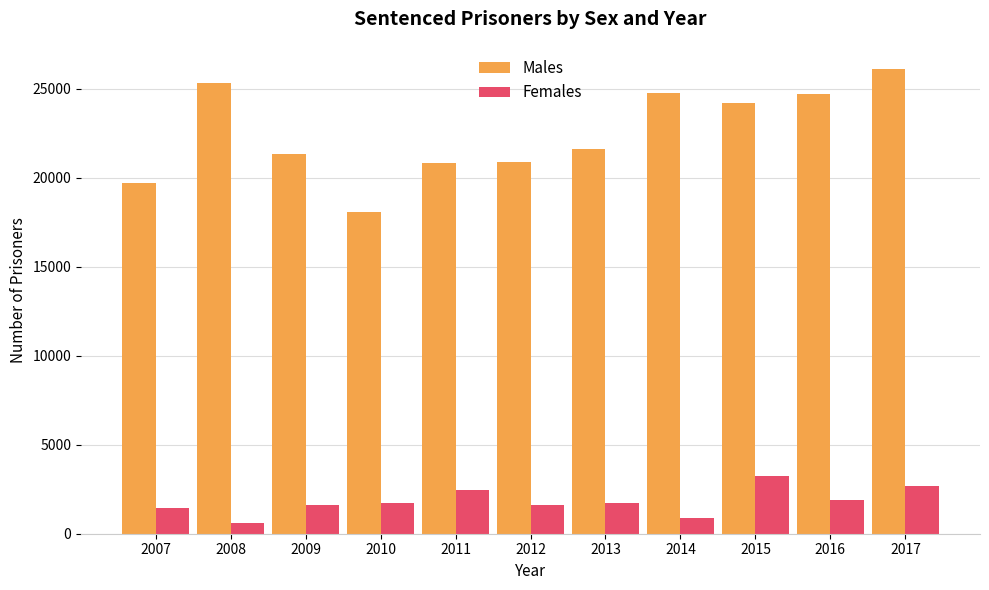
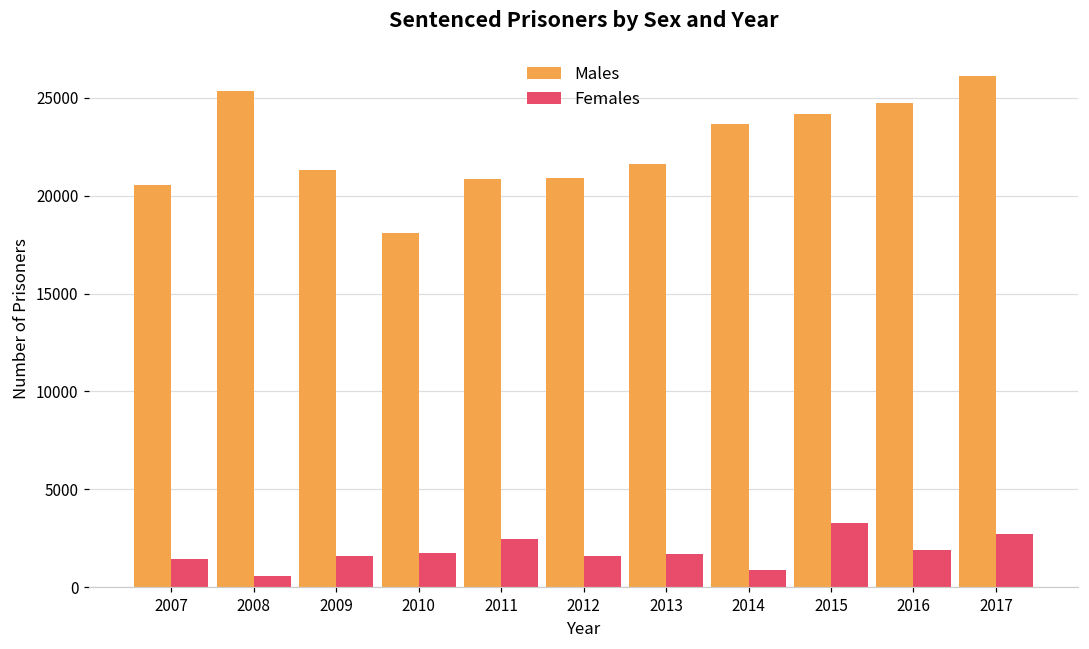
  {
    "Males": {
-     "2007": 19700,
+     "2007": 20600,
      "2008": 25400,
      "2009": 21300,
      "2010": 18100,
      "2011": 20900,
      "2012": 20900,
      "2013": 21600,
-     "2014": 24800,
+     "2014": 23600,
      "2015": 24200,
      "2016": 24700,
      "2017": 26100
    },
    "Females": {
      "2007": 1400,
      "2008": 600,
      "2009": 1600,
      "2010": 1700,
      "2011": 2400,
      "2012": 1600,
      "2013": 1700,
      "2014": 900,
      "2015": 3300,
      "2016": 1900,
      "2017": 2700
    }
  }
